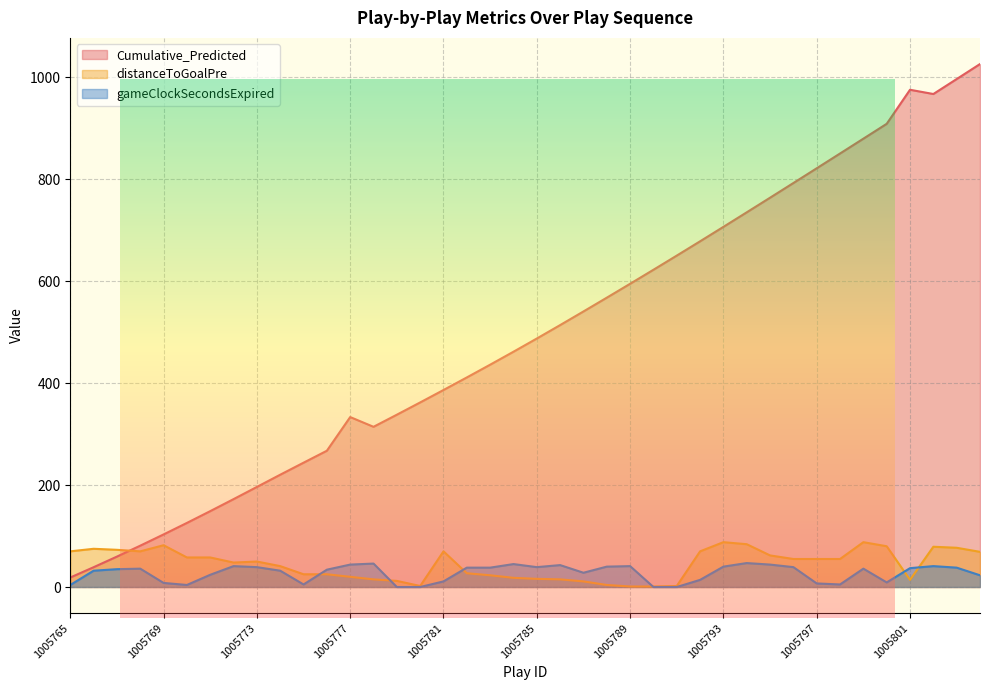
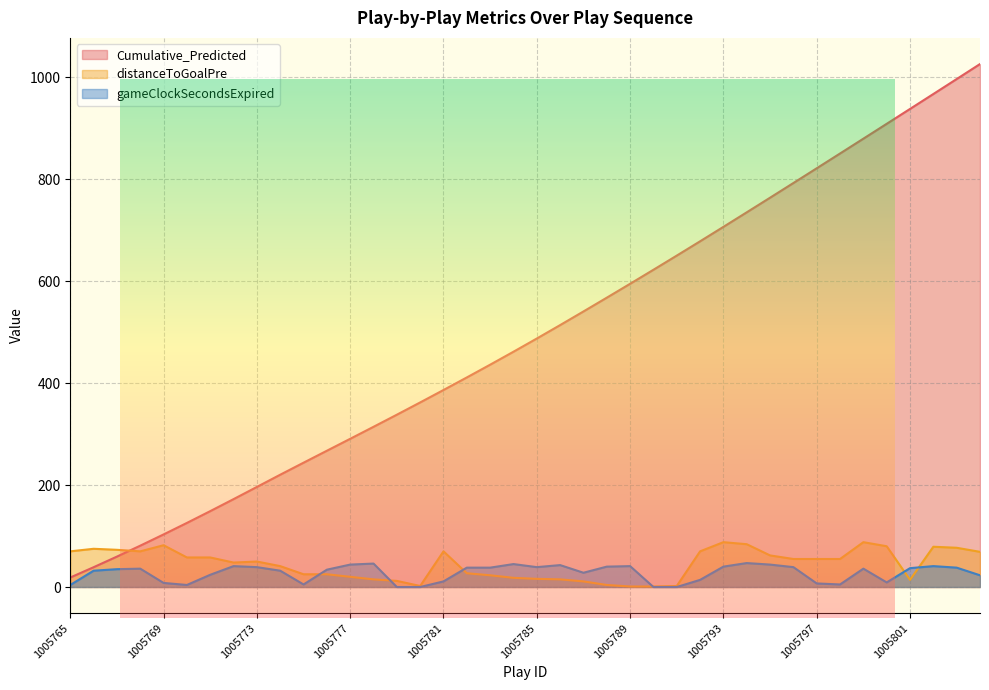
  {
    "Cumulative_Predicted": {
      "1005765": 20,
      "1005769": 100,
      "1005773": 200,
-     "1005777": 330,
+     "1005777": 290,
      "1005781": 390,
      "1005785": 490,
      "1005789": 600,
      "1005793": 710,
      "1005797": 820,
-     "1005801": 980
+     "1005801": 940
    },
    "distanceToGoalPre": {
      "1005765": 70,
      "1005769": 80,
      "1005773": 50,
      "1005777": 20,
      "1005781": 70,
      "1005785": 20,
      "1005789": 0,
      "1005793": 90,
      "1005797": 60,
      "1005801": 10
    },
    "gameClockSecondsExpired": {
      "1005765": 0,
      "1005769": 10,
      "1005773": 40,
      "1005777": 40,
      "1005781": 10,
      "1005785": 40,
      "1005789": 40,
      "1005793": 40,
      "1005797": 10,
      "1005801": 40
    }
  }
